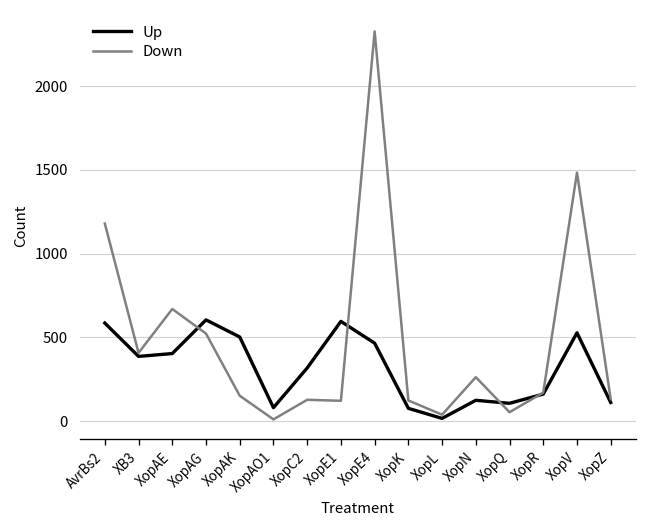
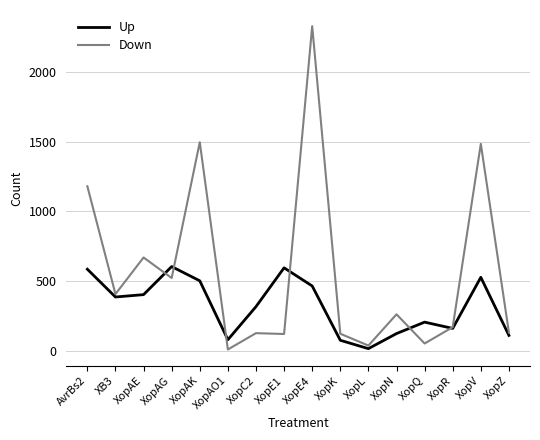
  {
    "Up": {
      "AvrBs2": 590,
      "XB3": 390,
      "XopAE": 400,
      "XopAG": 610,
      "XopAK": 500,
      "XopAO1": 80,
      "XopC2": 320,
      "XopE1": 600,
      "XopE4": 470,
      "XopK": 80,
      "XopL": 20,
      "XopN": 130,
-     "XopQ": 110,
+     "XopQ": 210,
      "XopV": 530,
      "XopZ": 110
    },
    "Down": {
      "AvrBs2": 1180,
      "XB3": 410,
      "XopAE": 670,
      "XopAG": 520,
-     "XopAK": 150,
+     "XopAK": 1500,
      "XopAO1": 10,
      "XopC2": 130,
      "XopE1": 120,
      "XopE4": 2330,
      "XopK": 120,
      "XopL": 40,
      "XopN": 260,
      "XopQ": 50,
      "XopV": 1480,
      "XopZ": 130
    }
  }
